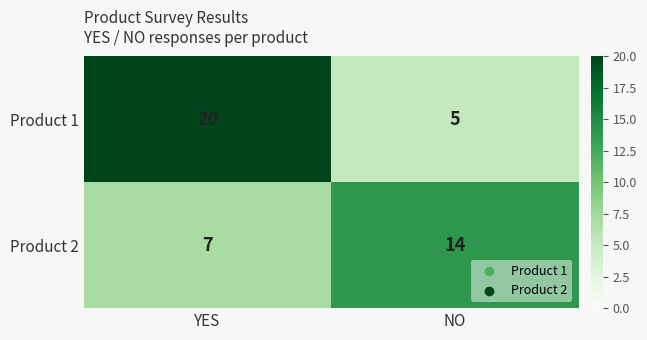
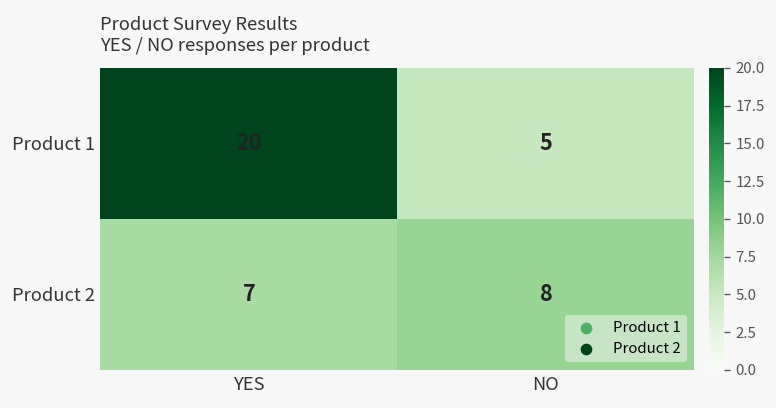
  {
    "Product 1": {
      "NO": 5
    },
    "Product 2": {
      "YES": 7,
-     "NO": 14
+     "NO": 8
    }
  }
